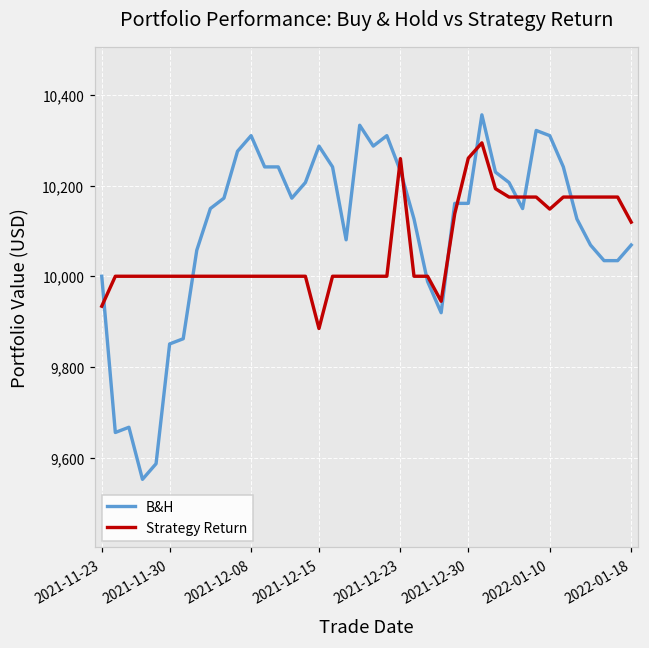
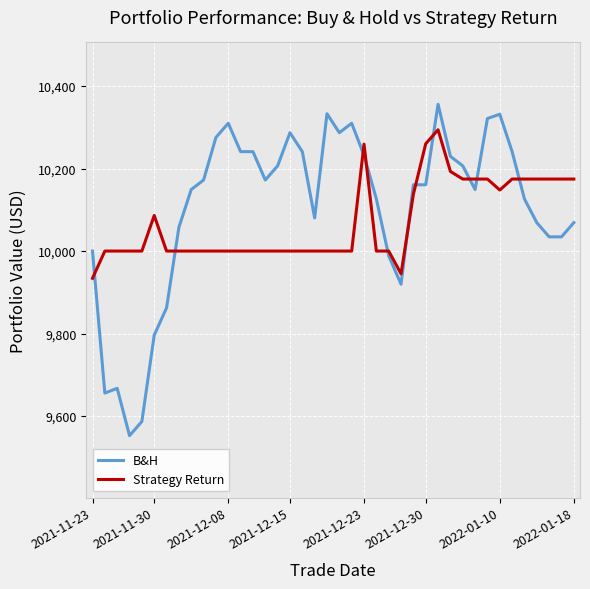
  {
    "B&H": {
      "2021-11-23": "10,000",
-     "2021-11-30": "9,850",
+     "2021-11-30": "9,800",
      "2021-12-08": "10,310",
      "2021-12-15": "10,290",
      "2021-12-23": "10,230",
      "2021-12-30": "10,160",
-     "2022-01-10": "10,310",
+     "2022-01-10": "10,330",
      "2022-01-18": "10,070"
    },
    "Strategy Return": {
      "2021-11-23": "9,930",
-     "2021-11-30": "10,000",
+     "2021-11-30": "10,090",
      "2021-12-08": "10,000",
-     "2021-12-15": "9,880",
+     "2021-12-15": "10,000",
      "2021-12-23": "10,260",
      "2021-12-30": "10,260",
      "2022-01-10": "10,150",
-     "2022-01-18": "10,120"
+     "2022-01-18": "10,170"
    }
  }
